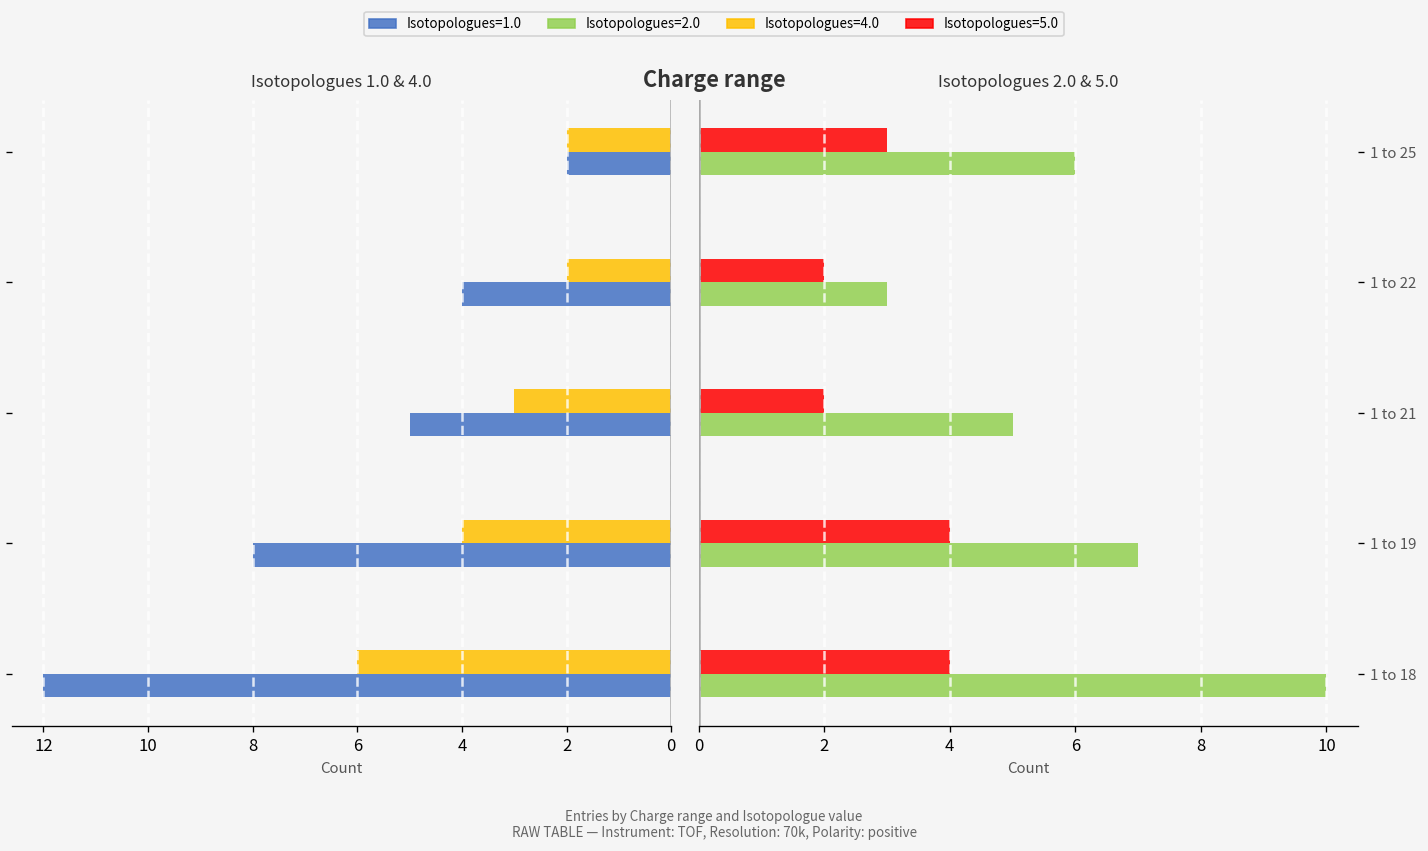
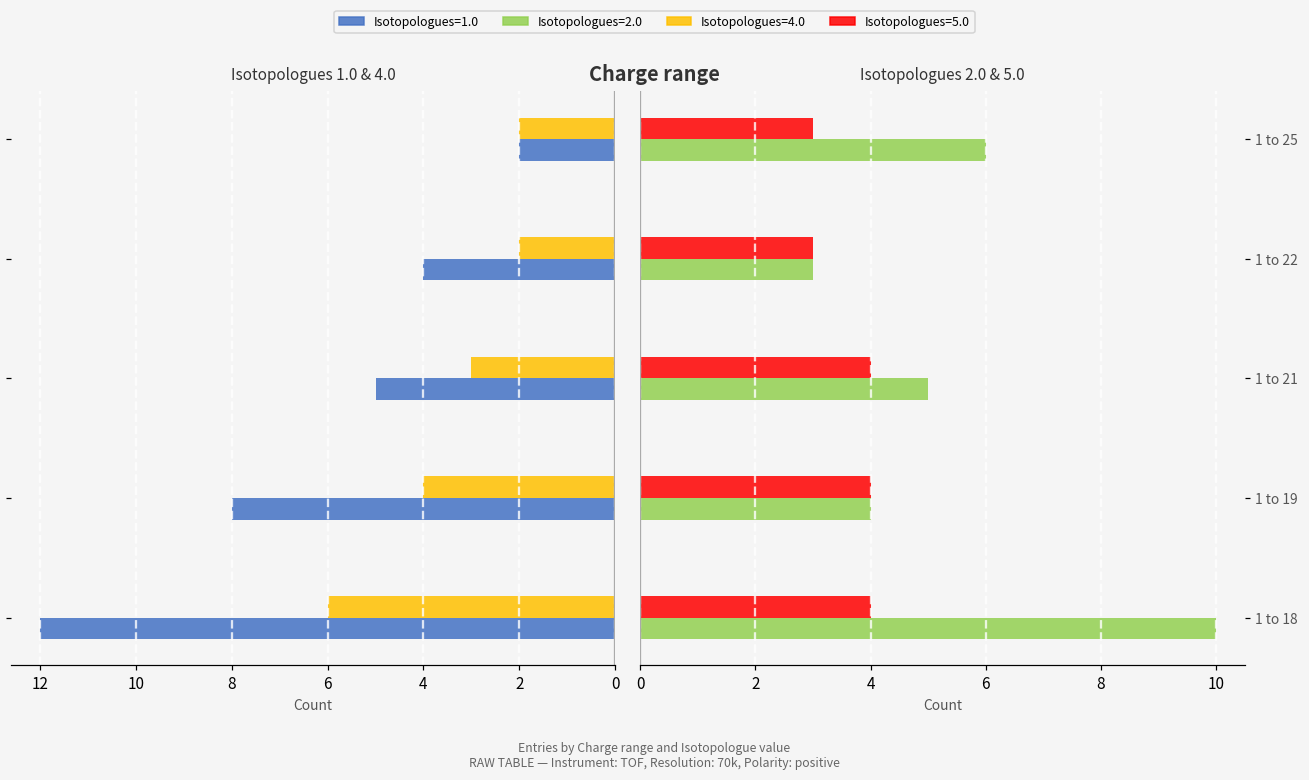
  {
    "Isotopologues 2.0 & 5.0": {
      "Isotopologues=2.0": {
        "1 to 25": 6,
        "1 to 22": 3,
        "1 to 21": 5,
-       "1 to 19": 7,
+       "1 to 19": 4,
        "1 to 18": 10
      },
      "Isotopologues=5.0": {
        "1 to 25": 3,
-       "1 to 22": 2,
-       "1 to 21": 2,
+       "1 to 22": 3,
+       "1 to 21": 4,
        "1 to 19": 4,
        "1 to 18": 4
      }
    }
  }
